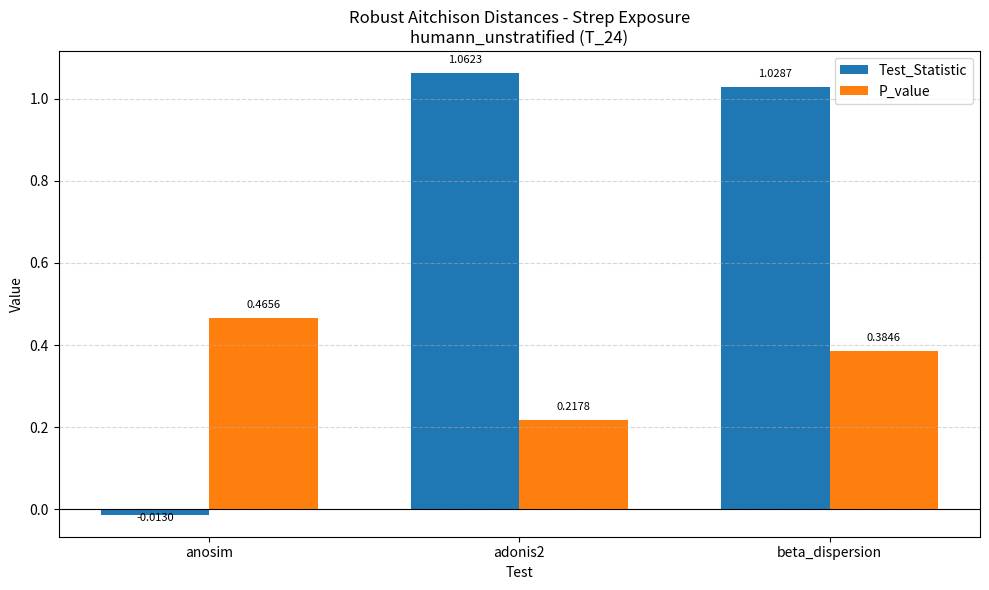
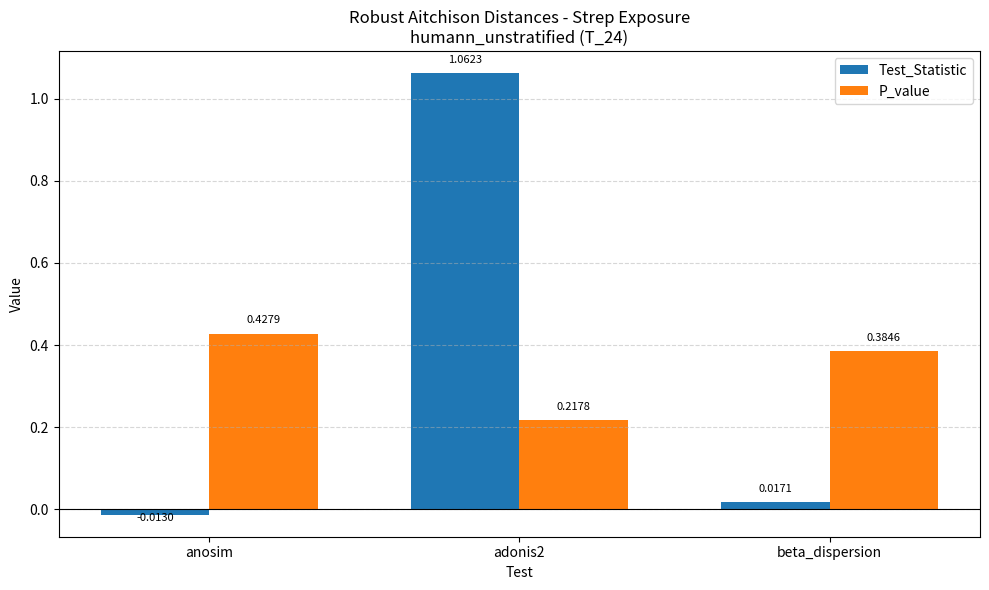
  {
    "Test_Statistic": {
      "anosim": -0.0130,
      "adonis2": 1.0623,
-     "beta_dispersion": 1.0287
+     "beta_dispersion": 0.0171
    },
    "P_value": {
-     "anosim": 0.4656,
+     "anosim": 0.4279,
      "adonis2": 0.2178,
      "beta_dispersion": 0.3846
    }
  }
